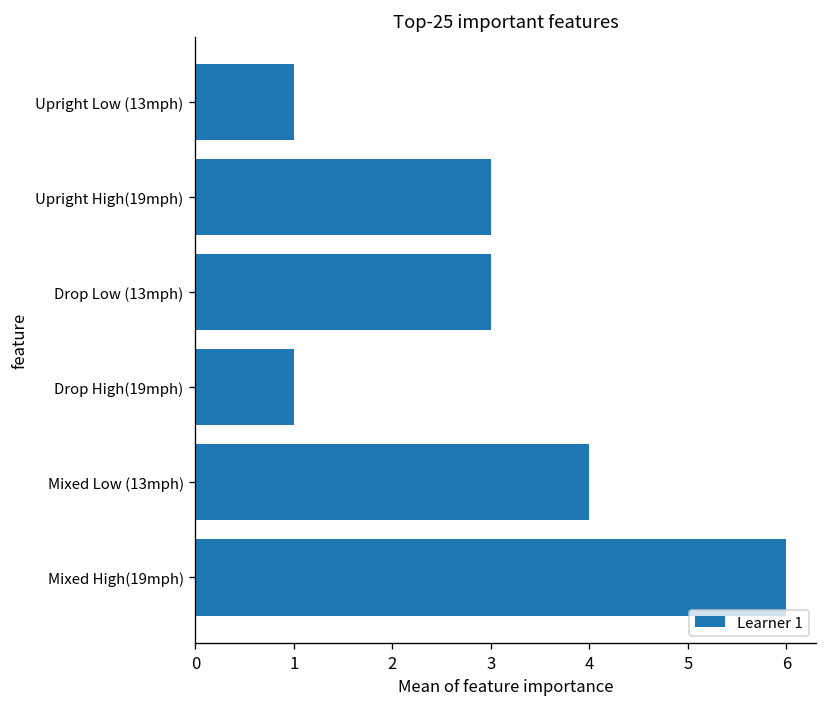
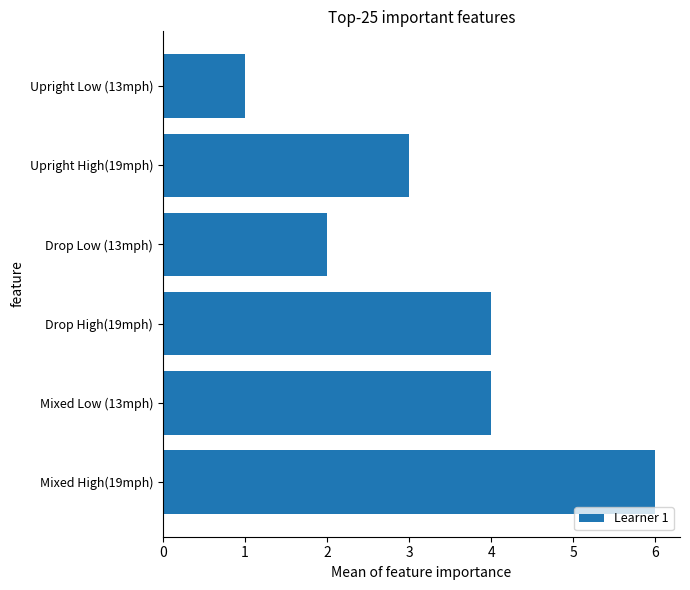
  {
    "Upright Low (13mph)": 1,
    "Upright High(19mph)": 3,
-   "Drop Low (13mph)": 3,
-   "Drop High(19mph)": 1,
+   "Drop Low (13mph)": 2,
+   "Drop High(19mph)": 4,
    "Mixed Low (13mph)": 4,
    "Mixed High(19mph)": 6
  }
